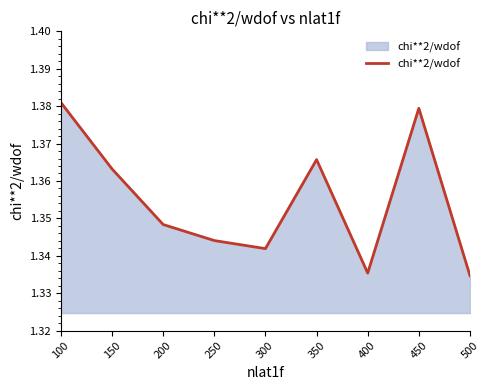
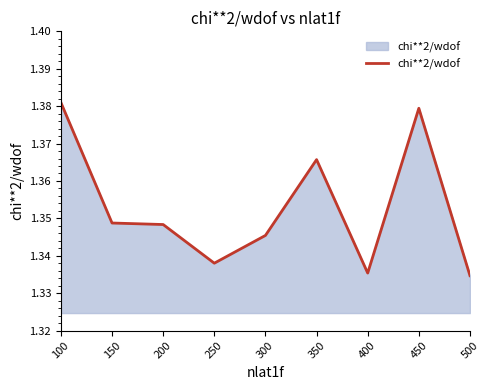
  {
    "100": 1.381,
-   "150": 1.363,
+   "150": 1.349,
    "200": 1.348,
-   "250": 1.344,
-   "300": 1.342,
+   "250": 1.338,
+   "300": 1.345,
    "350": 1.366,
    "400": 1.335,
    "450": 1.379,
    "500": 1.335
  }
